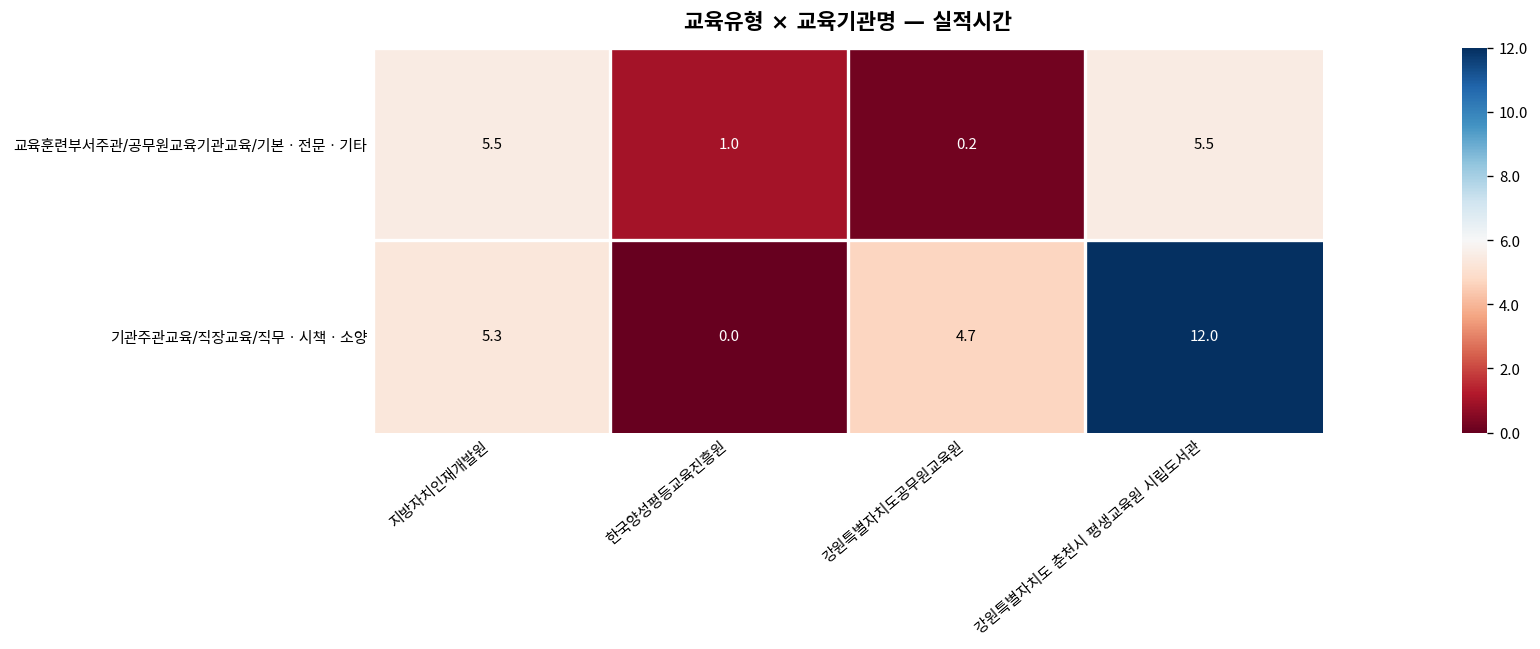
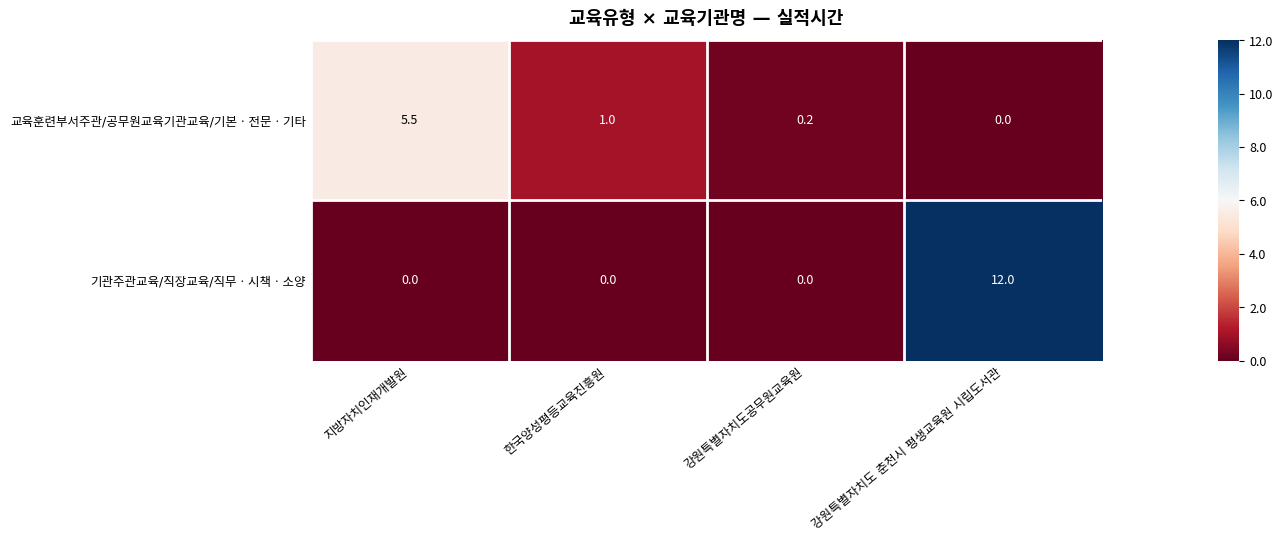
  {
    "교육훈련부서주관/공무원교육기관교육/기본ㆍ전문ㆍ기타": {
      "지방자치인재개발원": 5.5,
      "한국양성평등교육진흥원": 1.0,
      "강원특별자치도공무원교육원": 0.2,
-     "강원특별자치도 춘천시 평생교육원 시립도서관": 5.5
+     "강원특별자치도 춘천시 평생교육원 시립도서관": 0.0
    },
    "기관주관교육/직장교육/직무ㆍ시책ㆍ소양": {
-     "지방자치인재개발원": 5.3,
+     "지방자치인재개발원": 0.0,
      "한국양성평등교육진흥원": 0.0,
-     "강원특별자치도공무원교육원": 4.7,
+     "강원특별자치도공무원교육원": 0.0,
      "강원특별자치도 춘천시 평생교육원 시립도서관": 12.0
    }
  }
